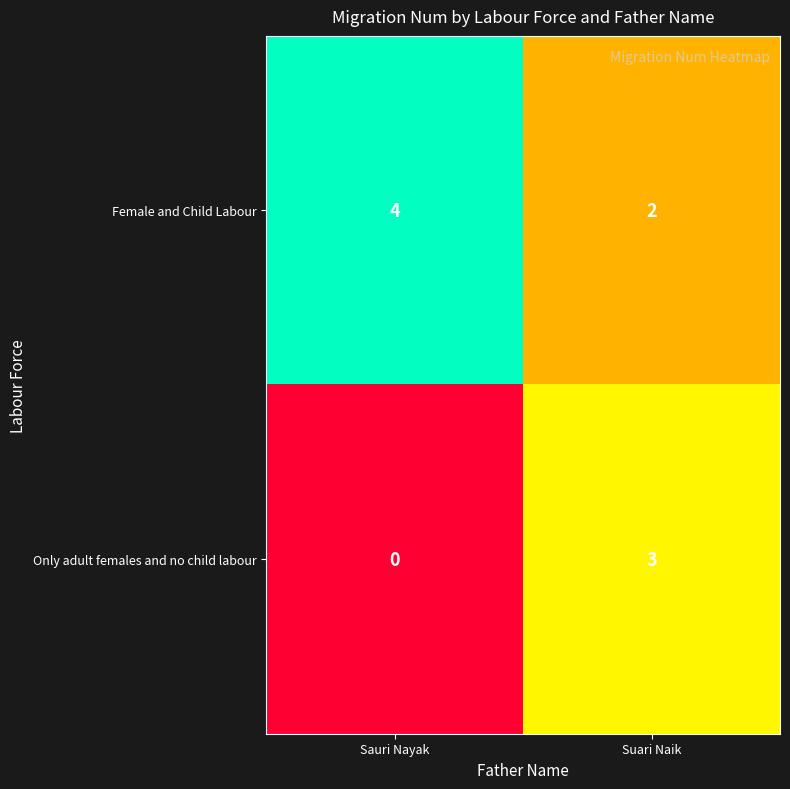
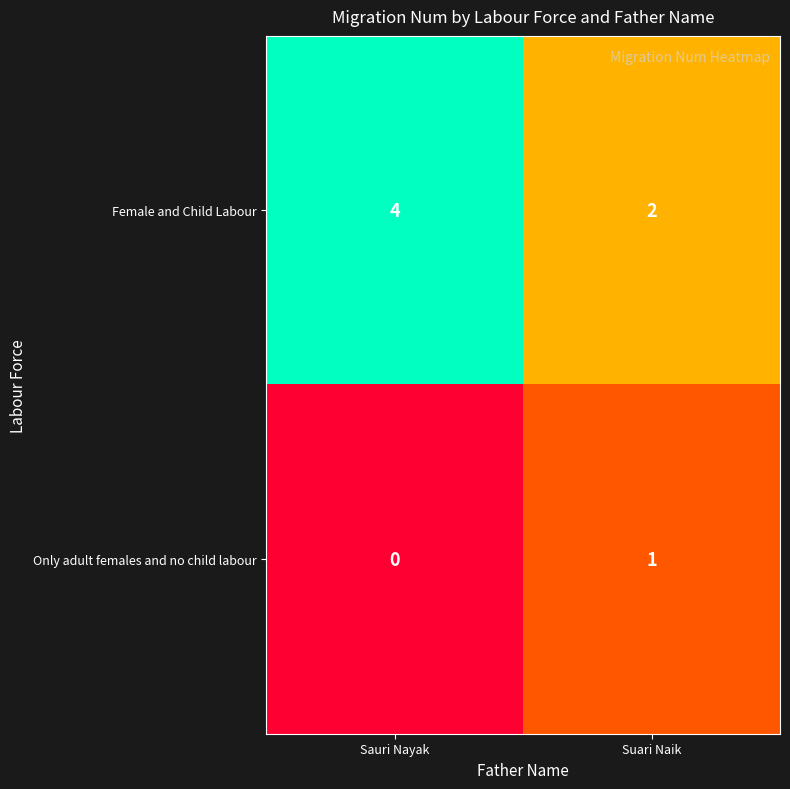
  {
    "Female and Child Labour": {
      "Sauri Nayak": 4
    },
    "Only adult females and no child labour": {
      "Sauri Nayak": 0,
-     "Suari Naik": 3
+     "Suari Naik": 1
    }
  }
